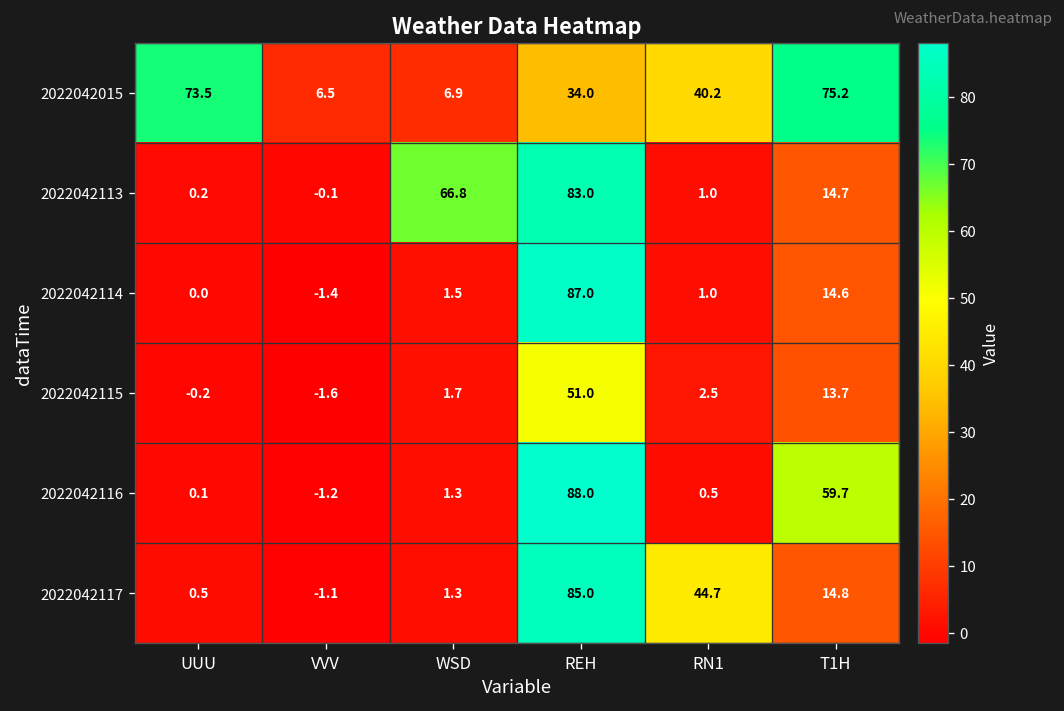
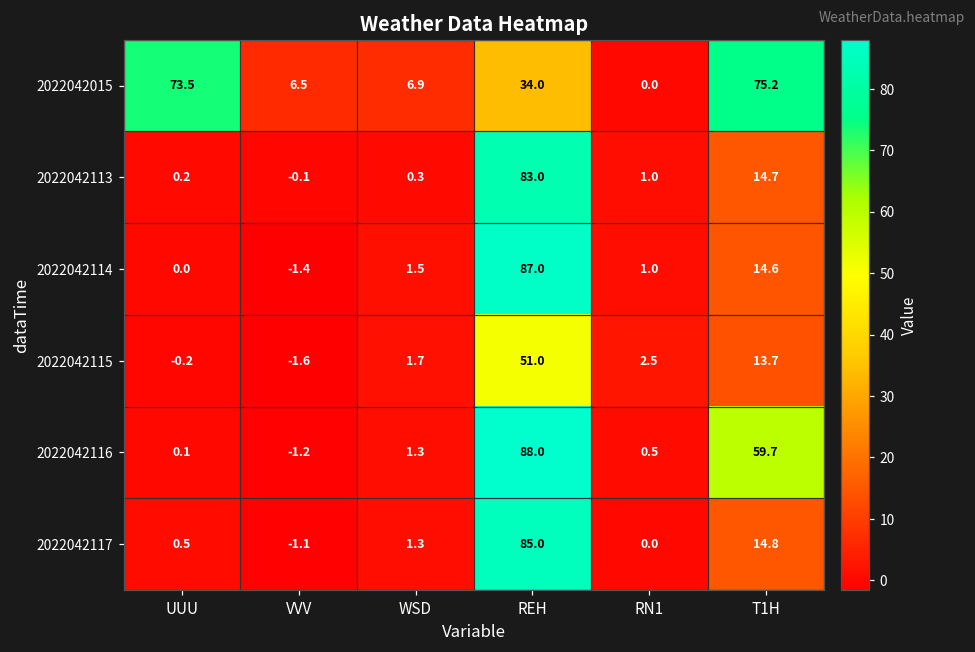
  {
    "2022042015": {
      "UUU": 73.5,
      "VVV": 6.5,
      "WSD": 6.9,
      "REH": 34.0,
-     "RN1": 40.2,
+     "RN1": 0.0,
      "T1H": 75.2
    },
    "2022042113": {
      "UUU": 0.2,
      "VVV": -0.1,
-     "WSD": 66.8,
+     "WSD": 0.3,
      "REH": 83.0,
      "RN1": 1.0,
      "T1H": 14.7
    },
    "2022042114": {
      "UUU": 0.0,
      "VVV": -1.4,
      "WSD": 1.5,
      "REH": 87.0,
      "RN1": 1.0,
      "T1H": 14.6
    },
    "2022042115": {
      "UUU": -0.2,
      "VVV": -1.6,
      "WSD": 1.7,
      "REH": 51.0,
      "RN1": 2.5,
      "T1H": 13.7
    },
    "2022042116": {
      "UUU": 0.1,
      "VVV": -1.2,
      "WSD": 1.3,
      "REH": 88.0,
      "RN1": 0.5,
      "T1H": 59.7
    },
    "2022042117": {
      "UUU": 0.5,
      "VVV": -1.1,
      "WSD": 1.3,
      "REH": 85.0,
-     "RN1": 44.7,
+     "RN1": 0.0,
      "T1H": 14.8
    }
  }
